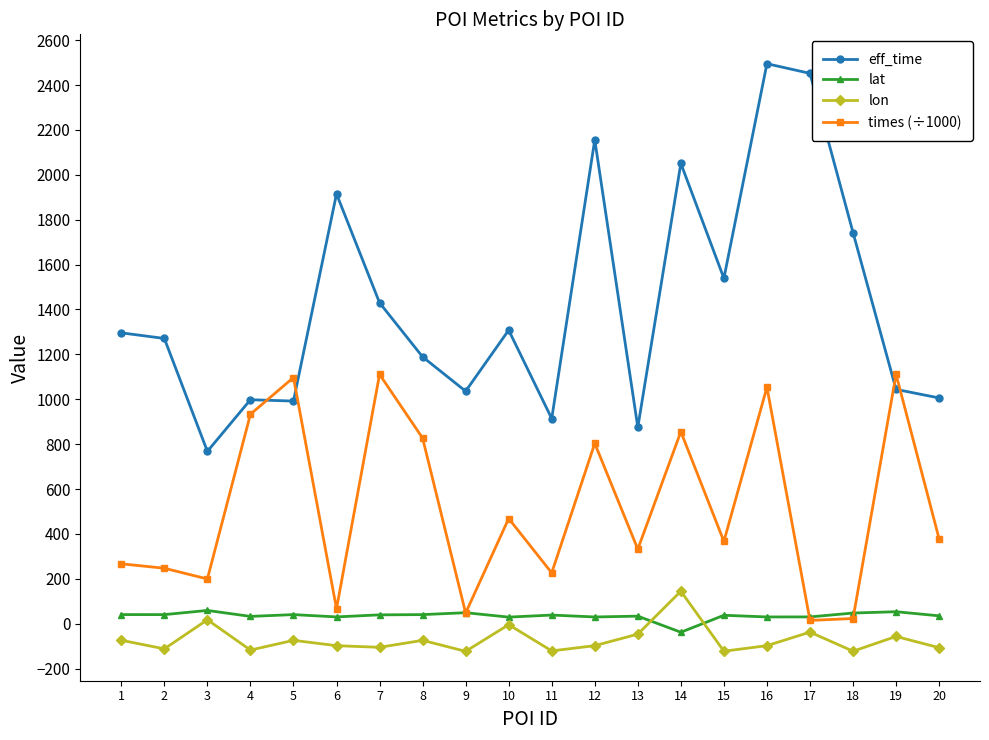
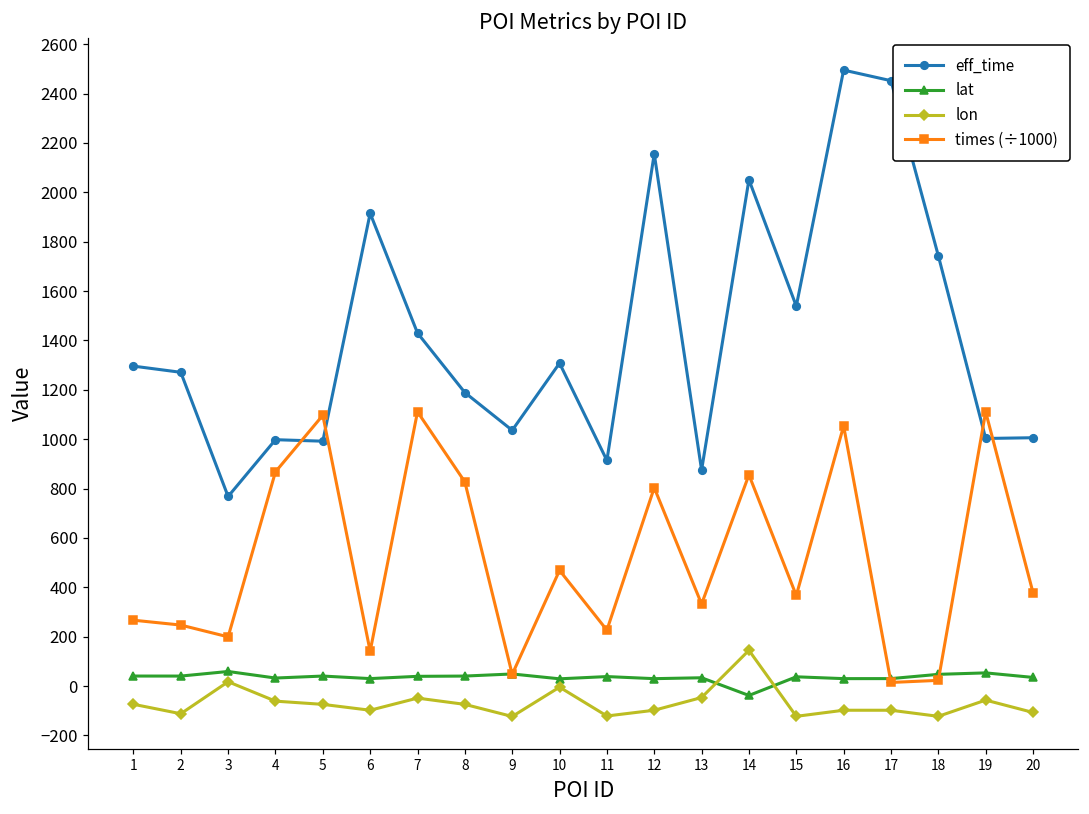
  {
    "eff_time": {
      "1": 1300,
      "2": 1270,
      "3": 770,
      "4": 1000,
      "5": 990,
      "6": 1920,
      "7": 1430,
      "8": 1190,
      "9": 1040,
      "10": 1310,
      "11": 910,
      "12": 2160,
      "13": 880,
      "14": 2050,
      "15": 1540,
      "16": 2500,
      "17": 2450,
      "18": 1740,
-     "19": 1040,
+     "19": 1000,
      "20": 1010
    },
    "lat": {
      "1": 40,
      "2": 40,
      "3": 60,
      "4": 30,
      "5": 40,
      "6": 30,
      "7": 40,
      "8": 40,
      "10": 30,
      "11": 40,
      "12": 30,
      "13": 30,
      "14": -40,
      "15": 40,
      "16": 30,
      "17": 30,
      "18": 50,
      "19": 50,
      "20": 40
    },
    "lon": {
      "1": -70,
      "2": -110,
      "3": 20,
-     "4": -120,
+     "4": -60,
      "5": -70,
      "6": -100,
-     "7": -110,
+     "7": -50,
      "8": -70,
      "9": -120,
      "10": 0,
      "11": -120,
      "12": -100,
      "13": -50,
      "14": 140,
      "15": -120,
      "16": -100,
-     "17": -40,
+     "17": -100,
      "18": -120,
      "19": -60,
      "20": -110
    },
    "times (÷1000)": {
      "1": 270,
      "2": 250,
      "3": 200,
-     "4": 930,
+     "4": 870,
      "5": 1100,
-     "6": 70,
+     "6": 140,
      "7": 1110,
      "8": 830,
      "10": 470,
      "11": 230,
      "12": 800,
      "13": 330,
      "14": 860,
      "15": 370,
      "16": 1050,
      "17": 10,
      "18": 20,
      "19": 1110,
      "20": 380
    }
  }
